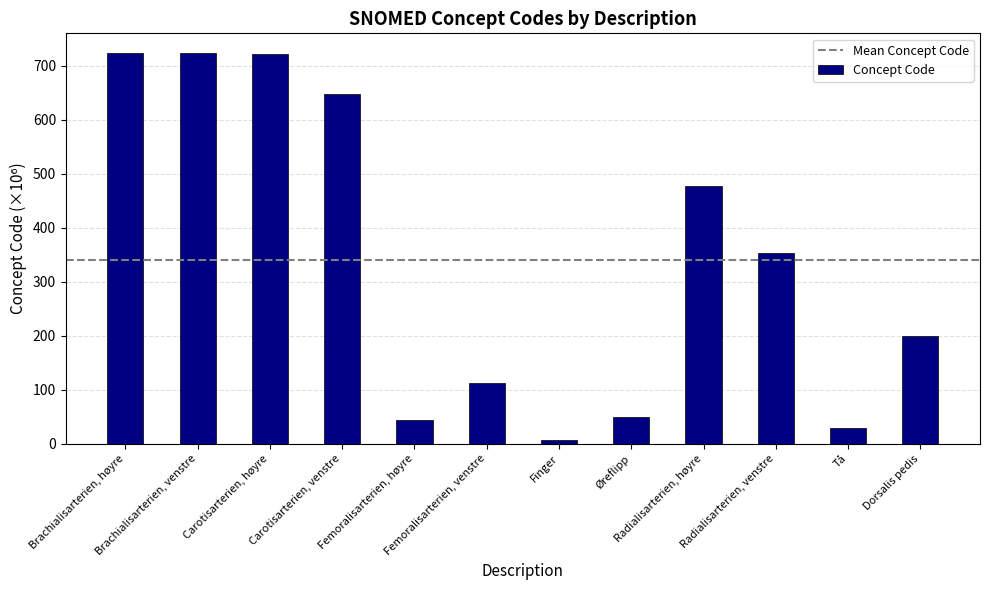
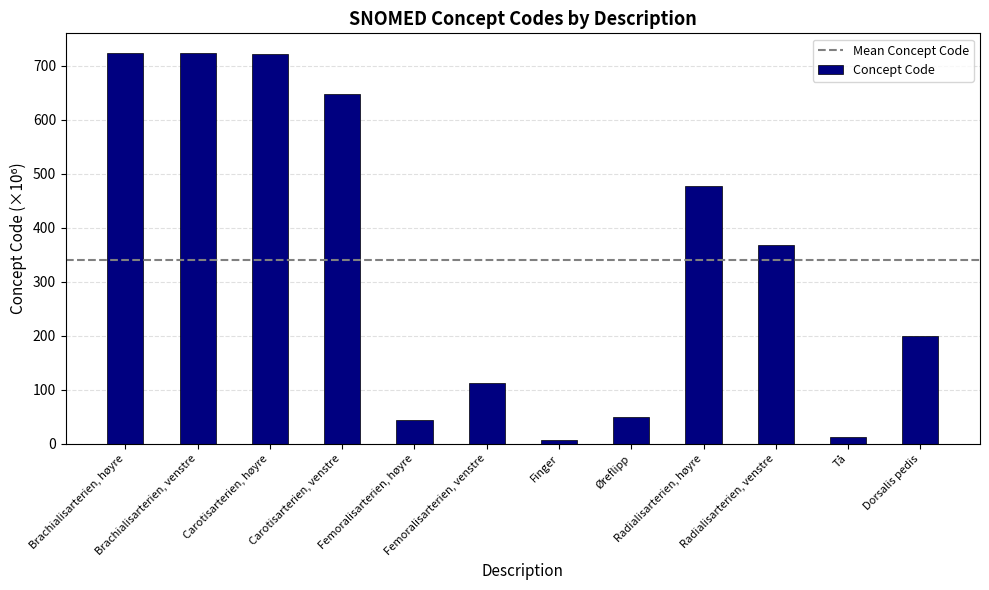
  {
    "Brachialisarterien, høyre": 720,
    "Brachialisarterien, venstre": 720,
    "Carotisarterien, høyre": 720,
    "Carotisarterien, venstre": 650,
    "Femoralisarterien, høyre": 40,
    "Femoralisarterien, venstre": 110,
    "Finger": 10,
    "Øreflipp": 50,
    "Radialisarterien, høyre": 480,
-   "Radialisarterien, venstre": 350,
-   "Tå": 30,
+   "Radialisarterien, venstre": 370,
+   "Tå": 10,
    "Dorsalis pedis": 200
  }
